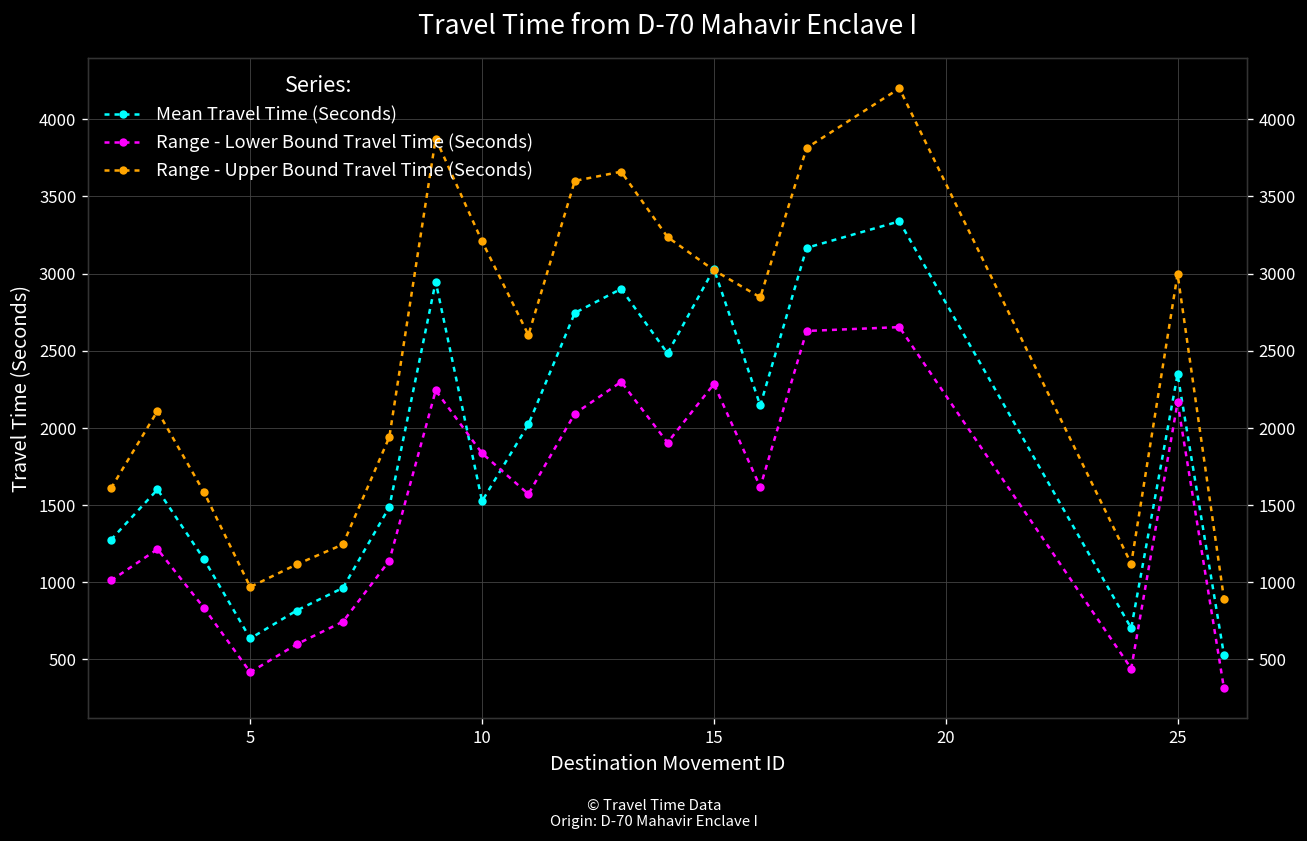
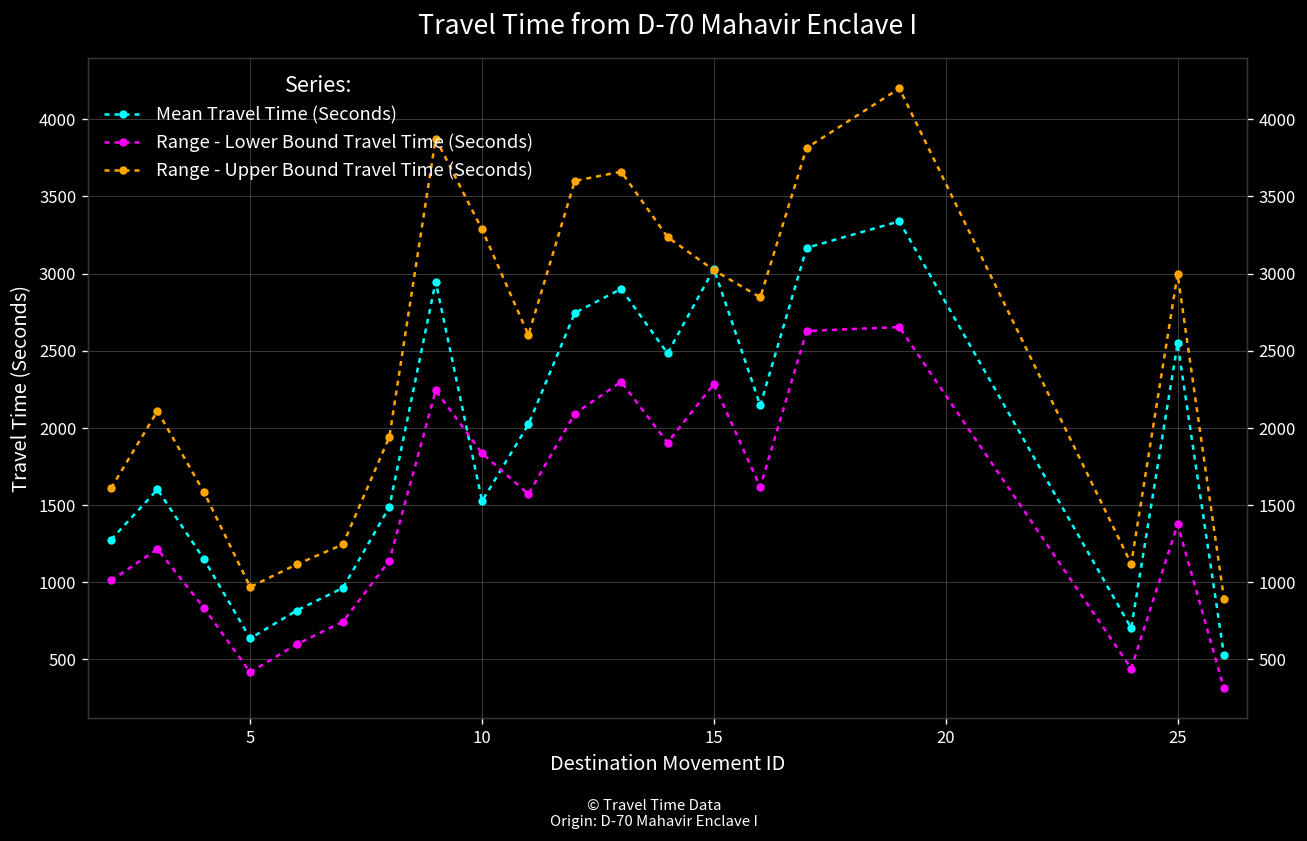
  {
    "Mean Travel Time (Seconds)": {
      "5": 630,
      "10": 1530,
-     "25": 2350
+     "25": 2550
    },
    "Range - Lower Bound Travel Time (Seconds)": {
      "5": 420,
      "10": 1840,
      "15": 2280,
-     "25": 2170
+     "25": 1370
    },
    "Range - Upper Bound Travel Time (Seconds)": {
      "5": 970,
-     "10": 3210,
+     "10": 3290,
      "25": 3000
    }
  }
